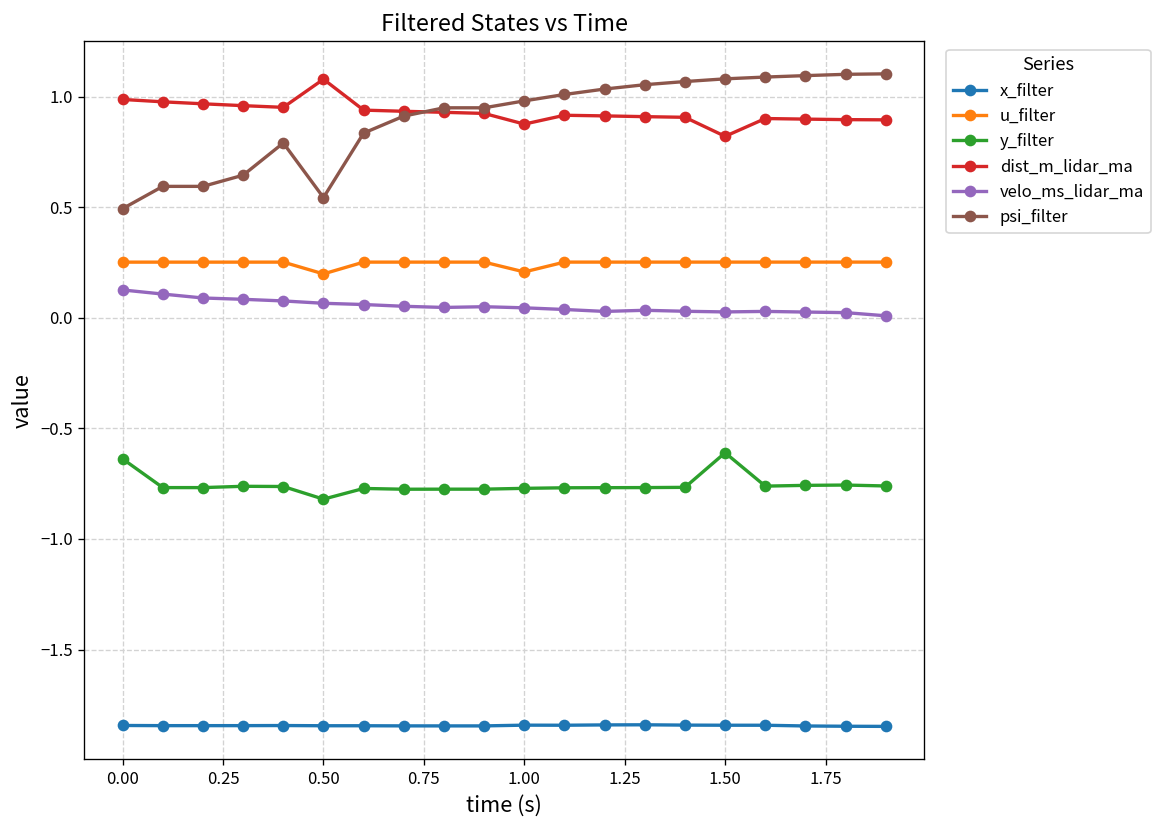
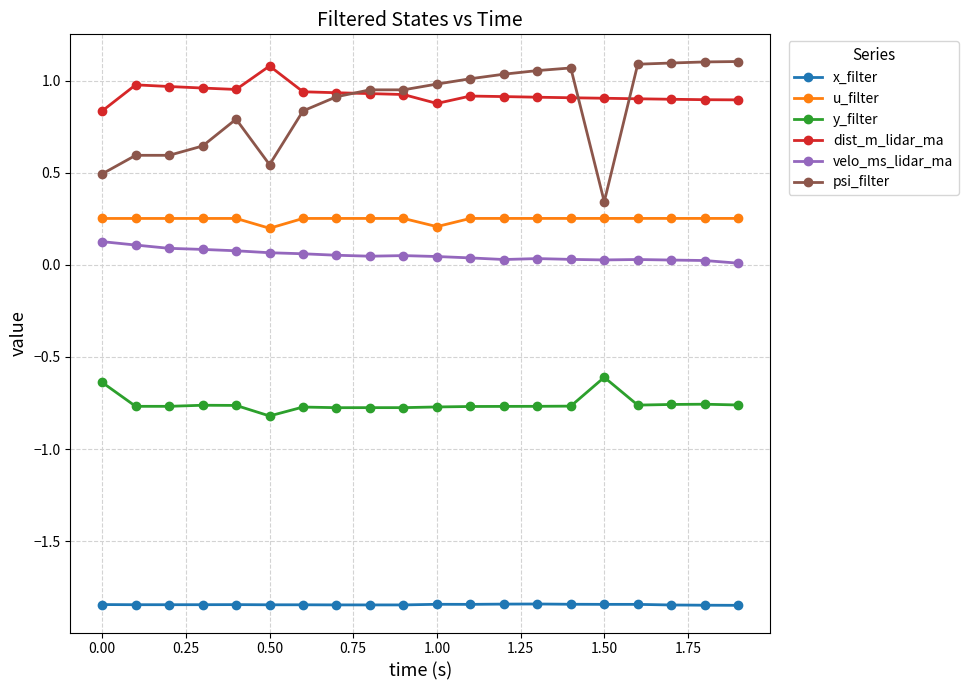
  {
    "x_filter": {
      "0.00": -1.84,
      "0.50": -1.84,
      "1.00": -1.84,
      "1.50": -1.84
    },
    "u_filter": {
      "0.00": 0.25,
      "0.50": 0.20,
      "1.00": 0.21,
      "1.50": 0.25
    },
    "y_filter": {
      "0.00": -0.64,
      "0.50": -0.82,
      "1.00": -0.77,
      "1.50": -0.61
    },
    "dist_m_lidar_ma": {
-     "0.00": 0.99,
+     "0.00": 0.84,
      "0.50": 1.08,
      "1.00": 0.88,
-     "1.50": 0.82
+     "1.50": 0.90
    },
    "velo_ms_lidar_ma": {
      "0.00": 0.13,
      "0.50": 0.07,
      "1.00": 0.05,
      "1.50": 0.03
    },
    "psi_filter": {
      "0.00": 0.49,
      "0.50": 0.54,
      "1.00": 0.98,
-     "1.50": 1.08
+     "1.50": 0.34
    }
  }
